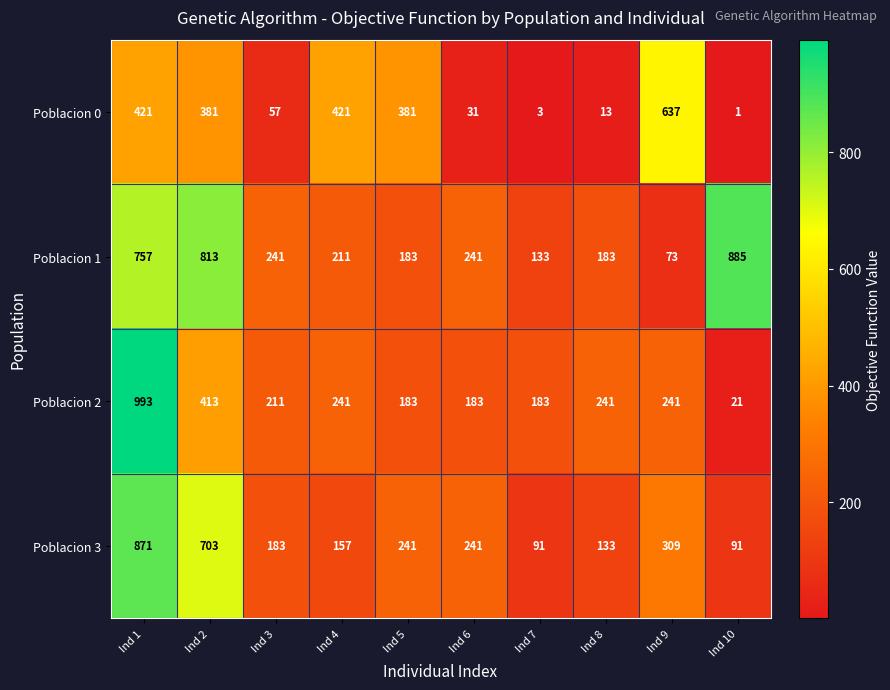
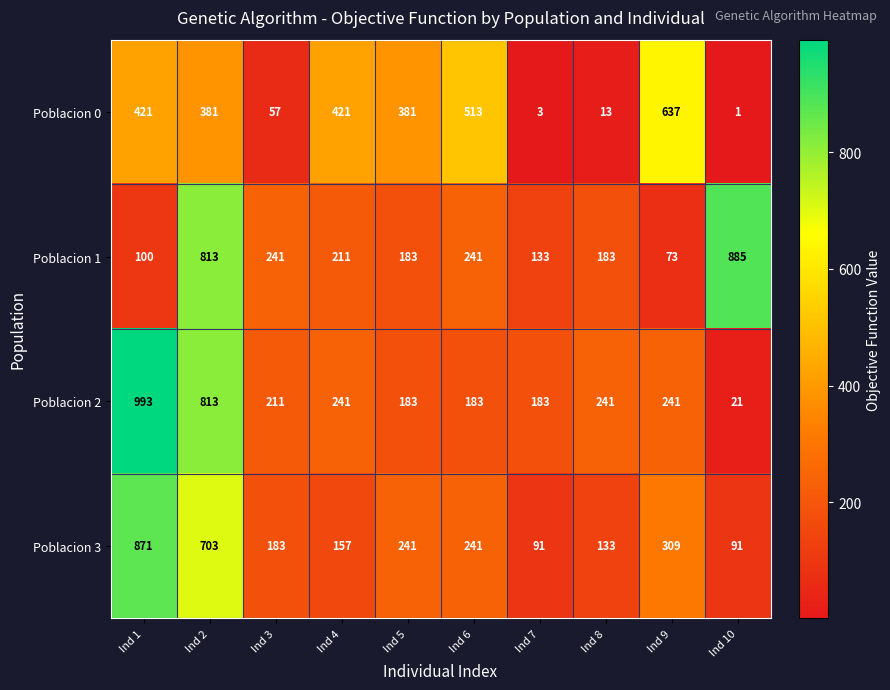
  {
    "Poblacion 0": {
      "Ind 1": 421,
      "Ind 2": 381,
      "Ind 3": 57,
      "Ind 4": 421,
      "Ind 5": 381,
-     "Ind 6": 31,
+     "Ind 6": 513,
      "Ind 7": 3,
      "Ind 8": 13,
      "Ind 9": 637,
      "Ind 10": 1
    },
    "Poblacion 1": {
-     "Ind 1": 757,
+     "Ind 1": 100,
      "Ind 2": 813,
      "Ind 3": 241,
      "Ind 4": 211,
      "Ind 5": 183,
      "Ind 6": 241,
      "Ind 7": 133,
      "Ind 8": 183,
      "Ind 9": 73,
      "Ind 10": 885
    },
    "Poblacion 2": {
      "Ind 1": 993,
-     "Ind 2": 413,
+     "Ind 2": 813,
      "Ind 3": 211,
      "Ind 4": 241,
      "Ind 5": 183,
      "Ind 6": 183,
      "Ind 7": 183,
      "Ind 8": 241,
      "Ind 9": 241,
      "Ind 10": 21
    },
    "Poblacion 3": {
      "Ind 1": 871,
      "Ind 2": 703,
      "Ind 3": 183,
      "Ind 4": 157,
      "Ind 5": 241,
      "Ind 6": 241,
      "Ind 7": 91,
      "Ind 8": 133,
      "Ind 9": 309,
      "Ind 10": 91
    }
  }
